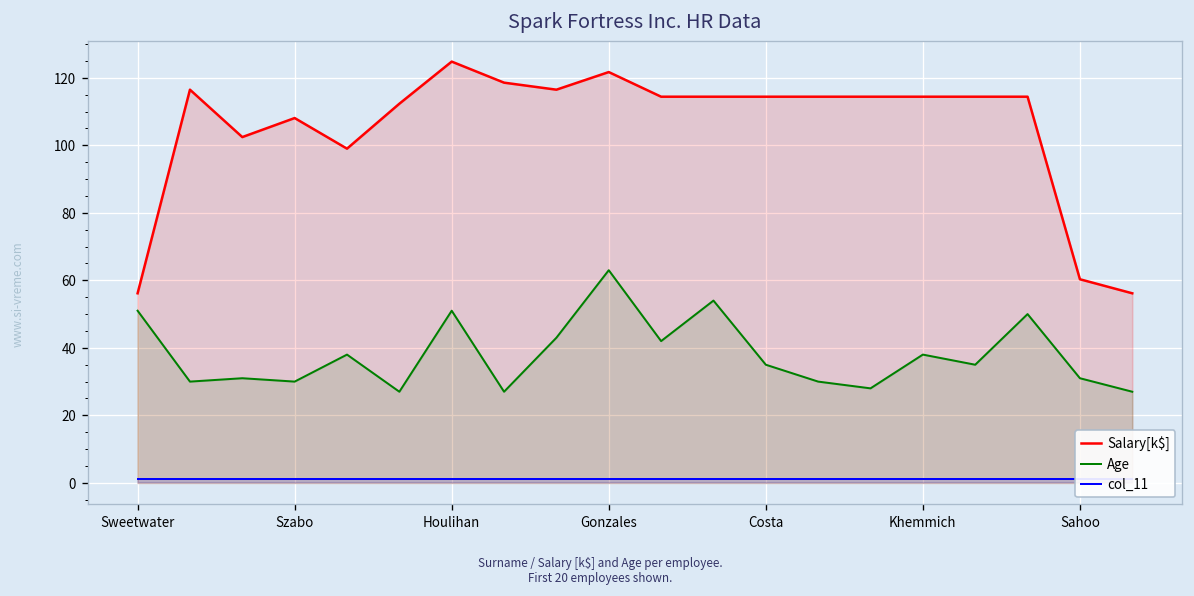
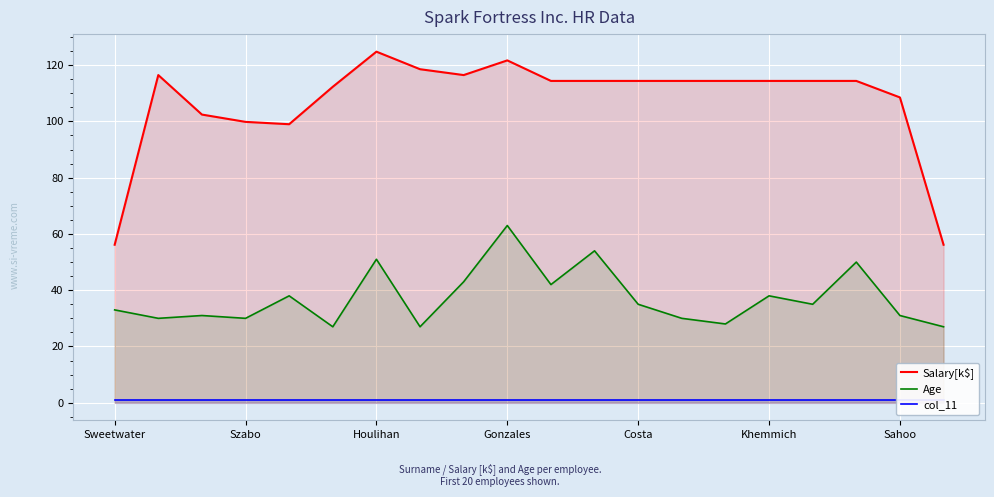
  {
    "Salary[k$]": {
      "Sweetwater": 56,
-     "Szabo": 108,
+     "Szabo": 100,
      "Houlihan": 125,
      "Gonzales": 122,
      "Costa": 114,
      "Khemmich": 114,
-     "Sahoo": 60
+     "Sahoo": 109
    },
    "Age": {
-     "Sweetwater": 51,
+     "Sweetwater": 33,
      "Szabo": 30,
      "Houlihan": 51,
      "Gonzales": 63,
      "Costa": 35,
      "Khemmich": 38,
      "Sahoo": 31
    },
    "col_11": {
      "Sweetwater": 1,
      "Szabo": 1,
      "Houlihan": 1,
      "Gonzales": 1,
      "Costa": 1,
      "Khemmich": 1
    }
  }
